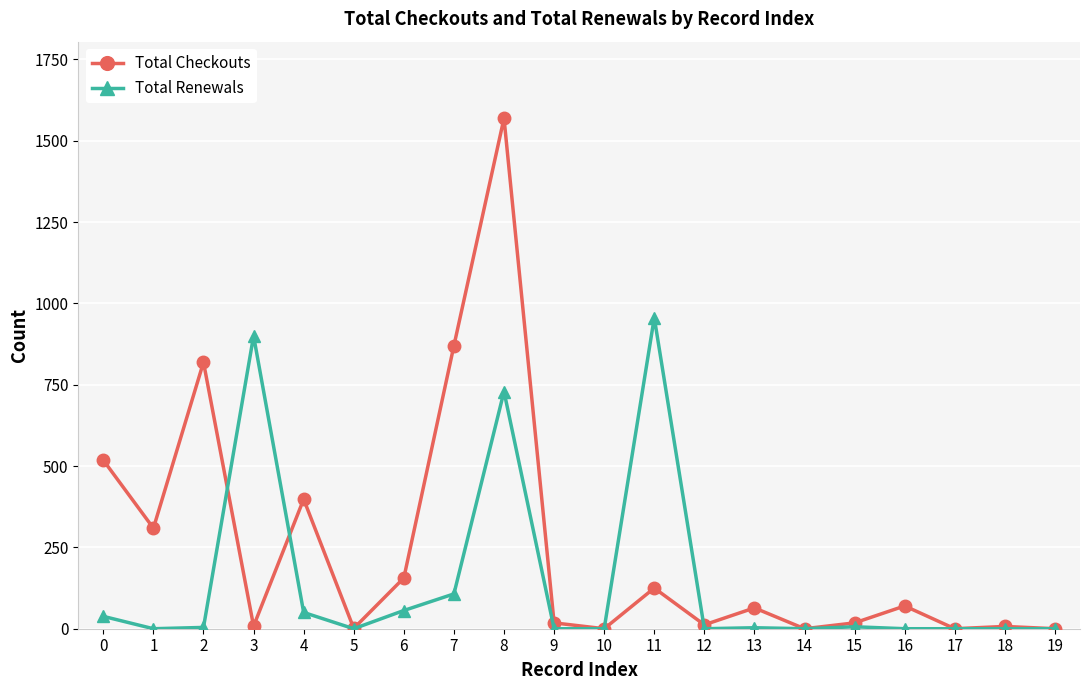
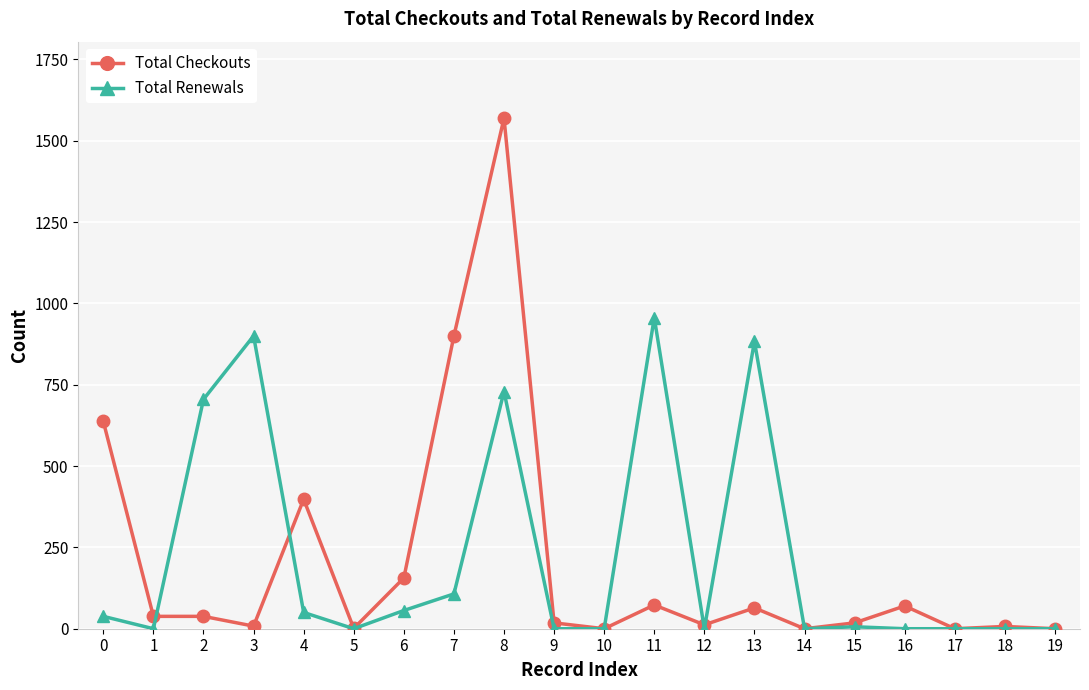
  {
    "Total Checkouts": {
-     "0": 520,
-     "1": 310,
-     "2": 820,
+     "0": 640,
+     "1": 40,
+     "2": 40,
      "3": 10,
      "4": 400,
      "6": 160,
-     "7": 870,
+     "7": 900,
      "8": 1570,
      "9": 20,
-     "11": 130,
+     "11": 70,
      "12": 10,
      "13": 60,
      "15": 20,
      "16": 70
    },
    "Total Renewals": {
      "0": 40,
      "1": 0,
-     "2": 0,
+     "2": 710,
      "3": 900,
      "4": 50,
      "6": 60,
      "7": 110,
      "8": 730,
      "9": 0,
      "11": 960,
      "12": 0,
-     "13": 0,
+     "13": 880,
      "15": 10,
      "16": 0
    }
  }
